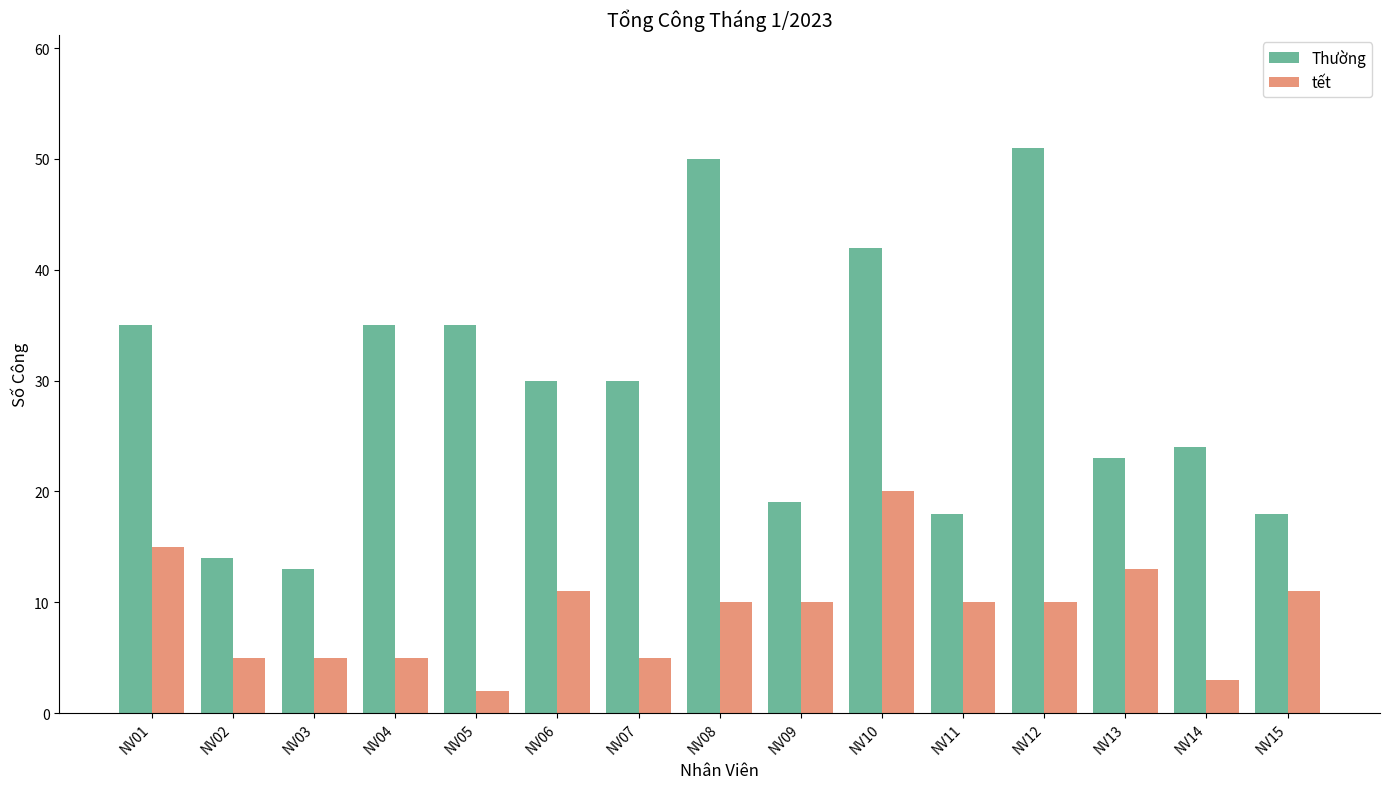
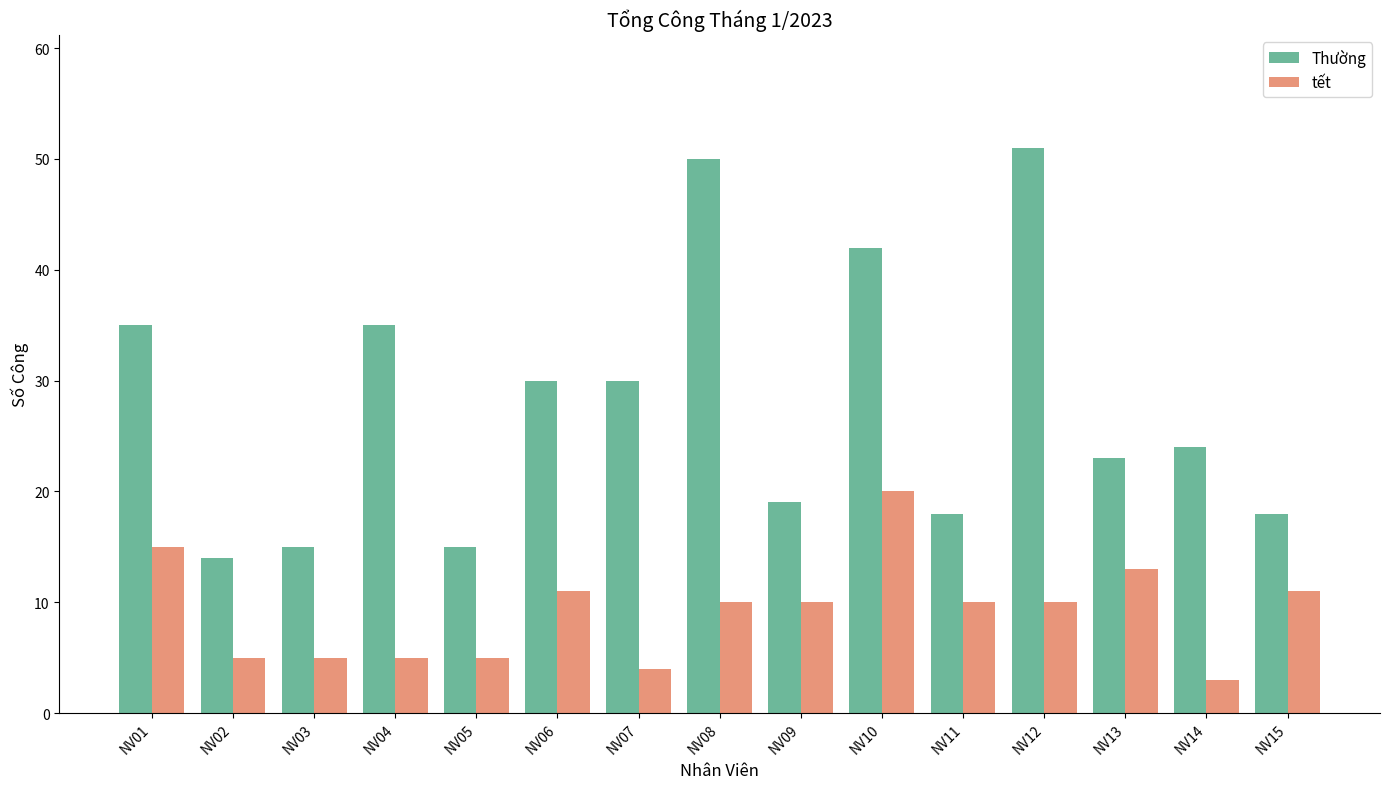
  {
    "Thường": {
      "NV01": 35,
      "NV02": 14,
-     "NV03": 13,
+     "NV03": 15,
      "NV04": 35,
-     "NV05": 35,
+     "NV05": 15,
      "NV06": 30,
      "NV07": 30,
      "NV08": 50,
      "NV09": 19,
      "NV10": 42,
      "NV11": 18,
      "NV12": 51,
      "NV13": 23,
      "NV14": 24,
      "NV15": 18
    },
    "tết": {
      "NV01": 15,
      "NV02": 5,
      "NV03": 5,
      "NV04": 5,
-     "NV05": 2,
+     "NV05": 5,
      "NV06": 11,
-     "NV07": 5,
+     "NV07": 4,
      "NV08": 10,
      "NV09": 10,
      "NV10": 20,
      "NV11": 10,
      "NV12": 10,
      "NV13": 13,
      "NV14": 3,
      "NV15": 11
    }
  }
